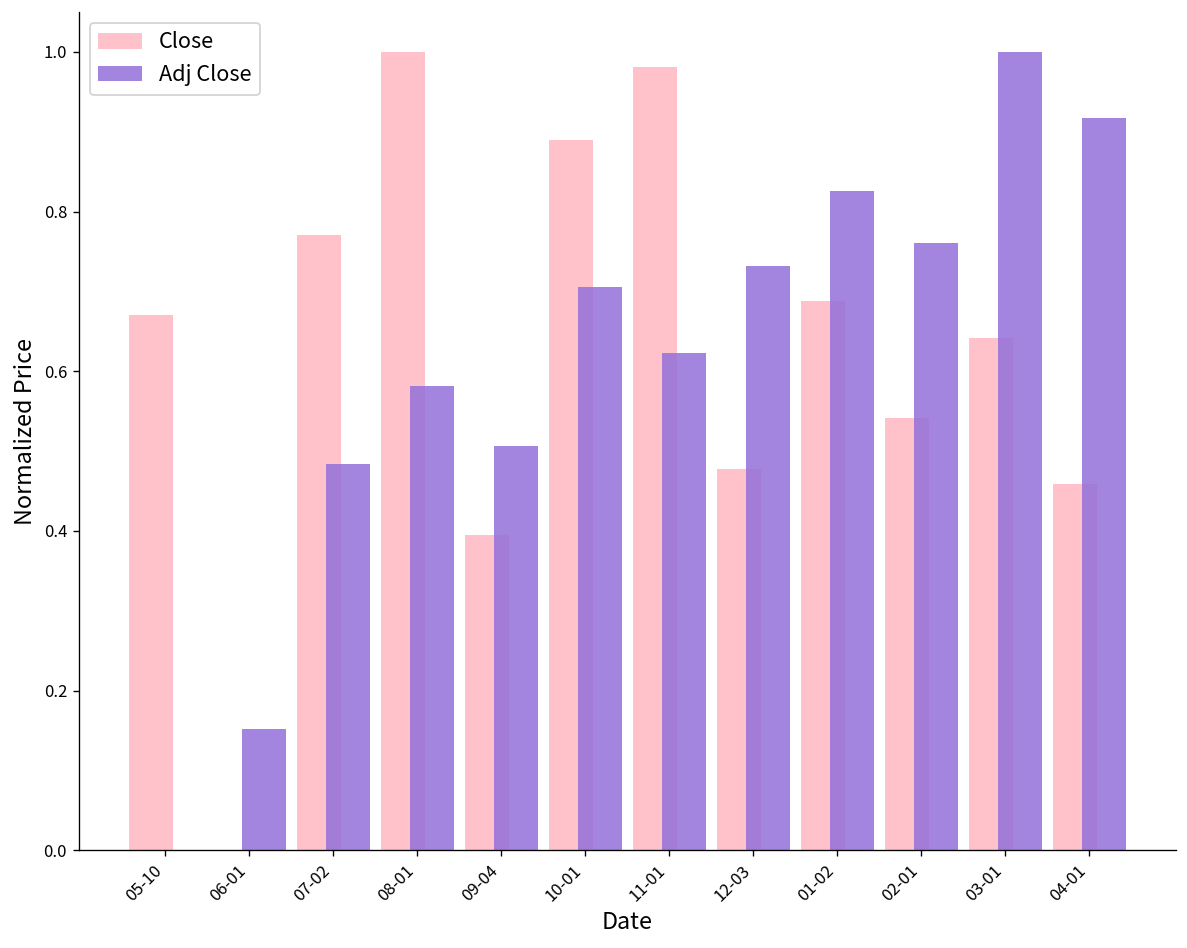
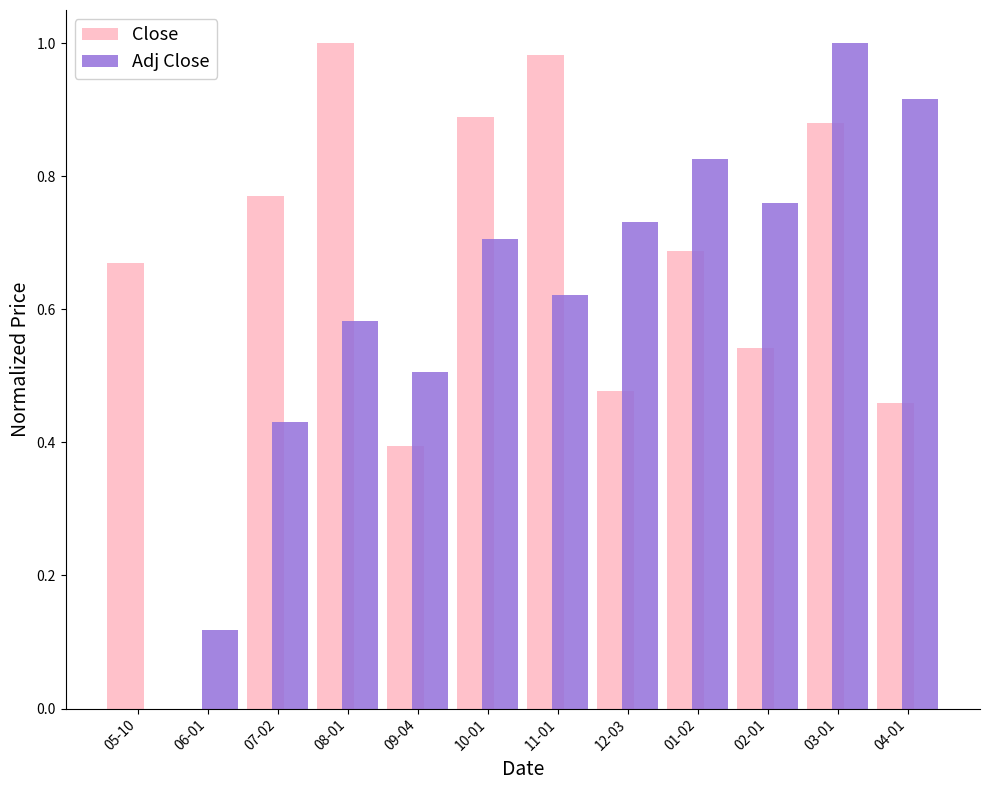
  {
    "Close": {
      "05-10": 0.67,
      "06-01": 0.00,
      "07-02": 0.77,
      "08-01": 1.00,
      "09-04": 0.39,
      "10-01": 0.89,
      "11-01": 0.98,
      "12-03": 0.48,
      "01-02": 0.69,
      "02-01": 0.54,
-     "03-01": 0.64,
+     "03-01": 0.88,
      "04-01": 0.46
    },
    "Adj Close": {
      "05-10": 0.00,
-     "06-01": 0.15,
-     "07-02": 0.48,
+     "06-01": 0.12,
+     "07-02": 0.43,
      "08-01": 0.58,
      "09-04": 0.51,
      "10-01": 0.71,
      "11-01": 0.62,
      "12-03": 0.73,
      "01-02": 0.83,
      "02-01": 0.76,
      "03-01": 1.00,
      "04-01": 0.92
    }
  }
